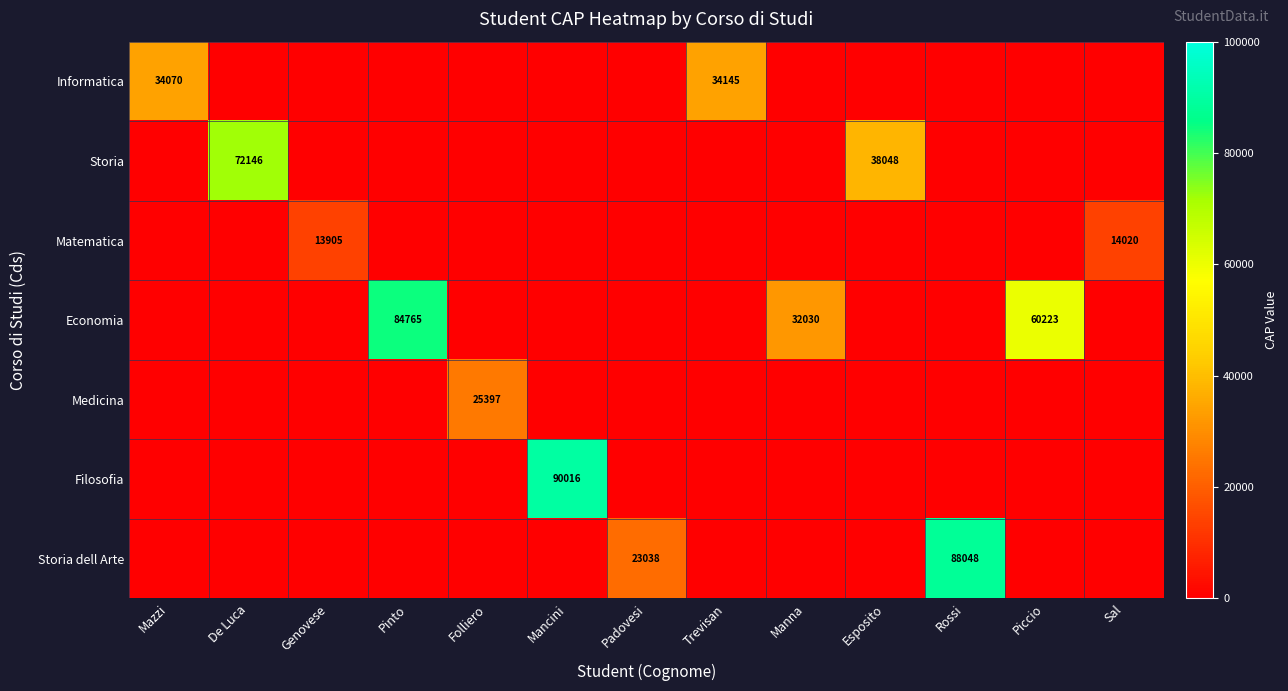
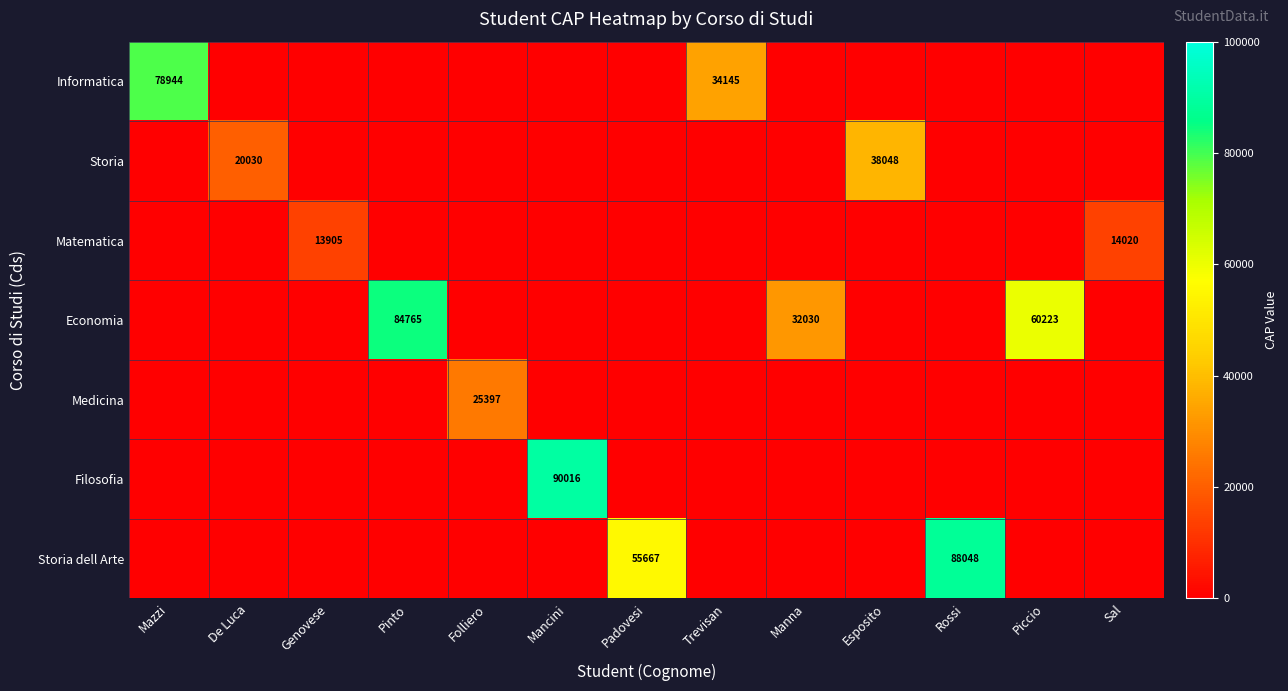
  {
    "Informatica": {
-     "Mazzi": 34070,
+     "Mazzi": 78944,
      "Trevisan": 34145
    },
    "Storia": {
-     "De Luca": 72146,
+     "De Luca": 20030,
      "Esposito": 38048
    },
    "Matematica": {
      "Genovese": 13905,
      "Sal": 14020
    },
    "Economia": {
      "Pinto": 84765,
      "Manna": 32030,
      "Piccio": 60223
    },
    "Medicina": {
      "Folliero": 25397
    },
    "Filosofia": {
      "Mancini": 90016
    },
    "Storia dell Arte": {
-     "Padovesi": 23038,
+     "Padovesi": 55667,
      "Rossi": 88048
    }
  }
